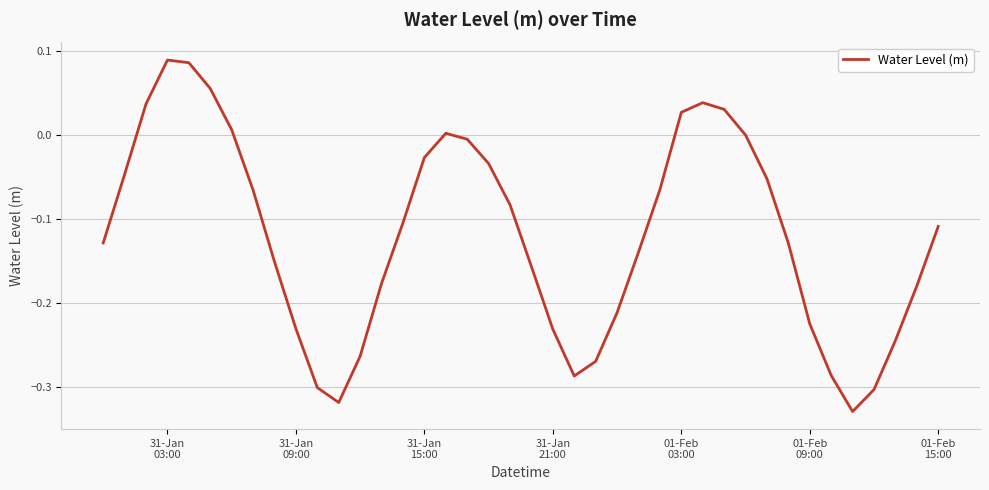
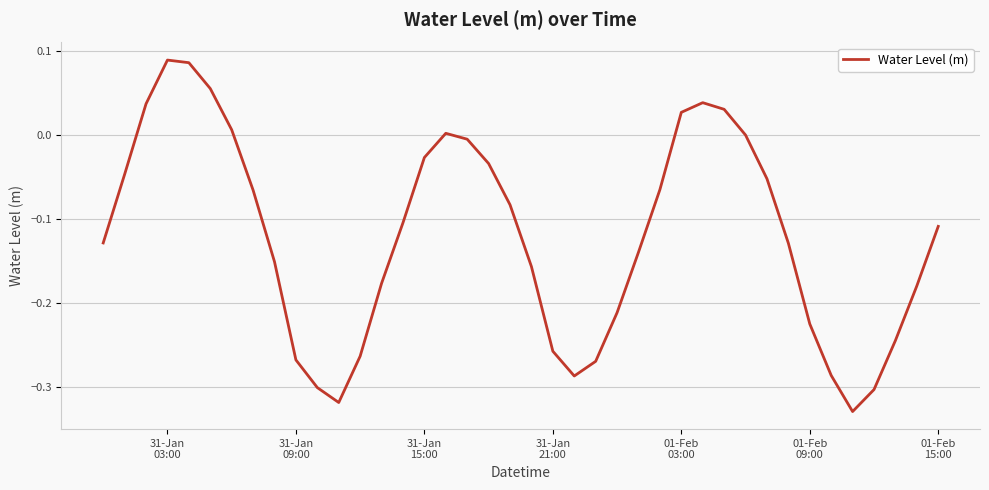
  {
    "31-Jan 03:00": 0.09,
-   "31-Jan 09:00": -0.23,
+   "31-Jan 09:00": -0.27,
    "31-Jan 15:00": -0.03,
-   "31-Jan 21:00": -0.23,
+   "31-Jan 21:00": -0.26,
    "01-Feb 03:00": 0.03,
    "01-Feb 09:00": -0.22,
    "01-Feb 15:00": -0.11
  }
